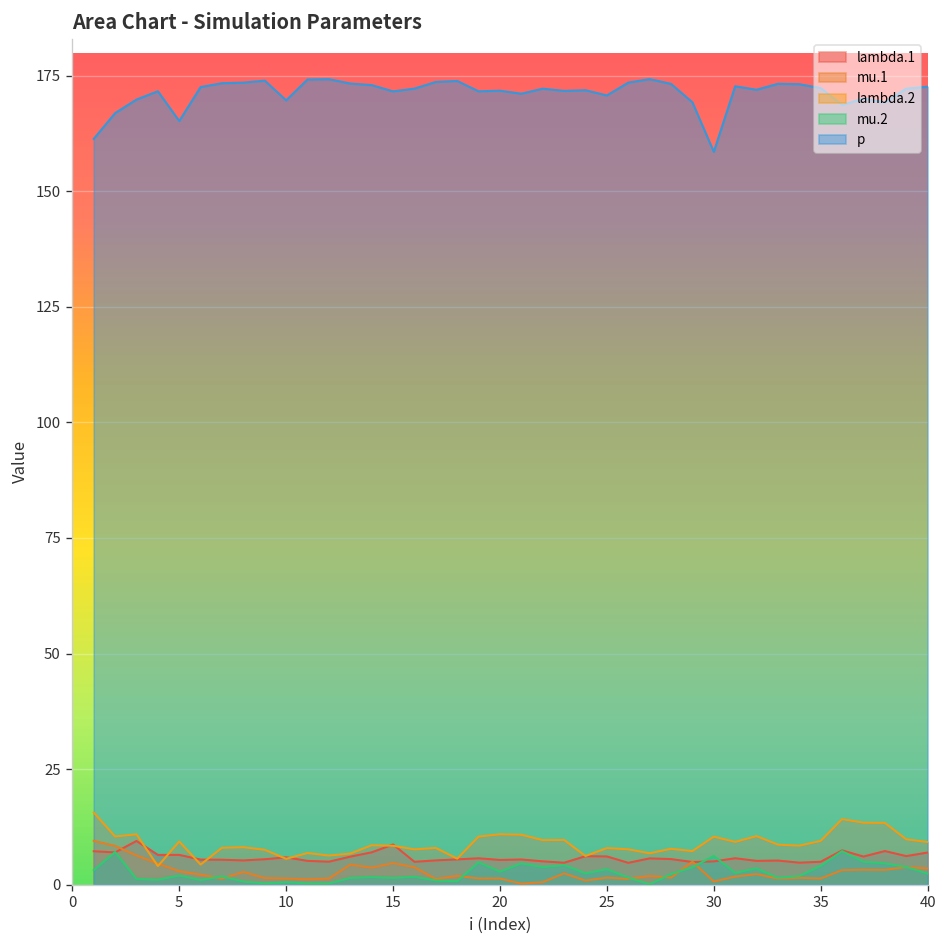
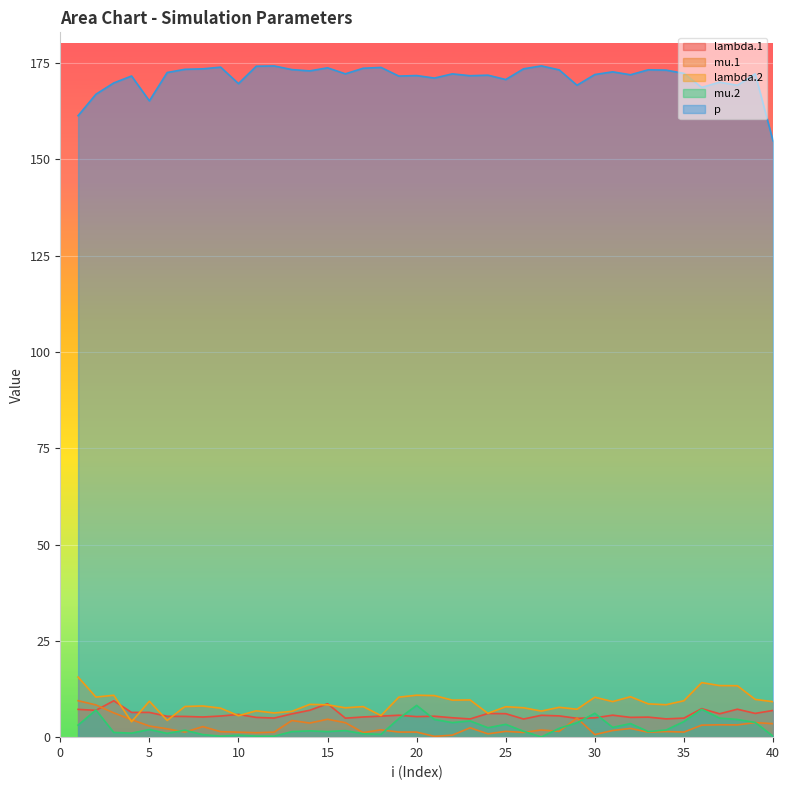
  {
    "mu.2": {
      "5": 2,
      "10": 1,
      "15": 1,
-     "20": 3,
+     "20": 8,
      "25": 3,
      "30": 6,
      "35": 4,
-     "40": 2
+     "40": 0
    },
    "p": {
      "5": 165,
      "10": 170,
-     "15": 172,
+     "15": 174,
      "20": 172,
      "25": 171,
-     "30": 159,
-     "40": 173
+     "30": 172,
+     "40": 155
    }
  }
